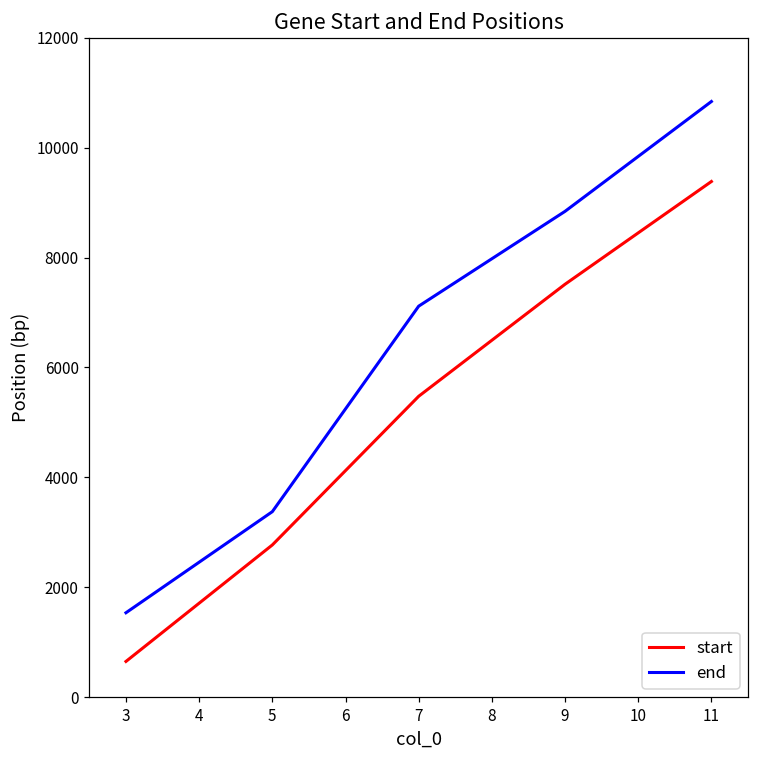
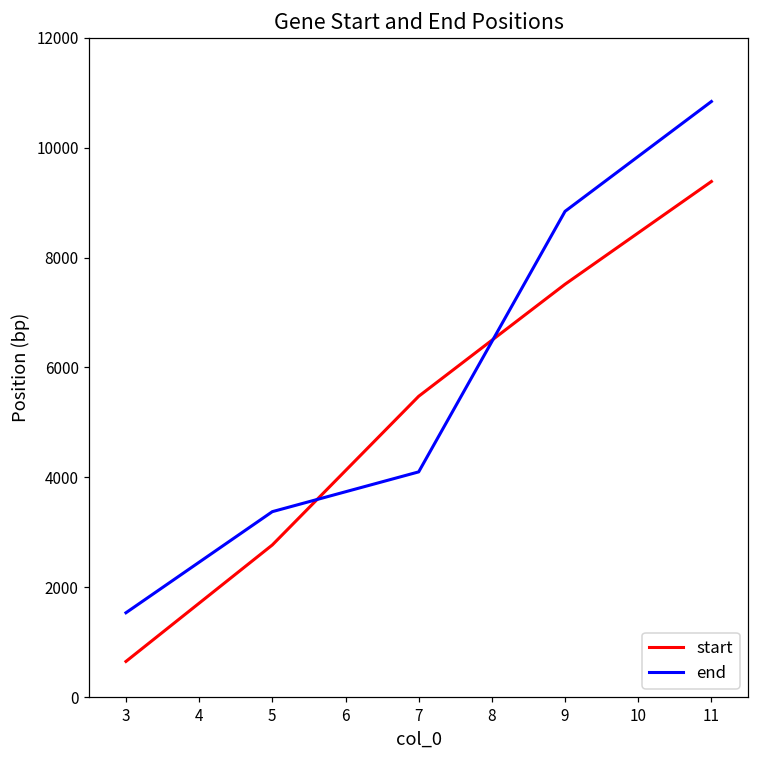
  {
    "start": {
      "3": 600,
      "5": 2800,
      "7": 5500,
      "9": 7500,
      "11": 9400
    },
    "end": {
      "3": 1500,
      "5": 3400,
-     "7": 7100,
+     "7": 4100,
      "9": 8800,
      "11": 10800
    }
  }
